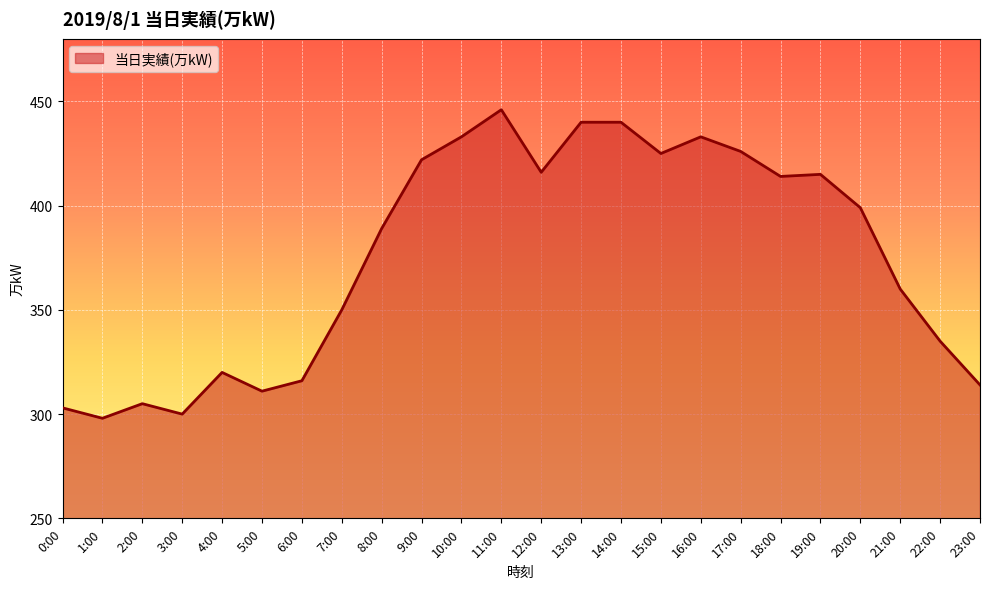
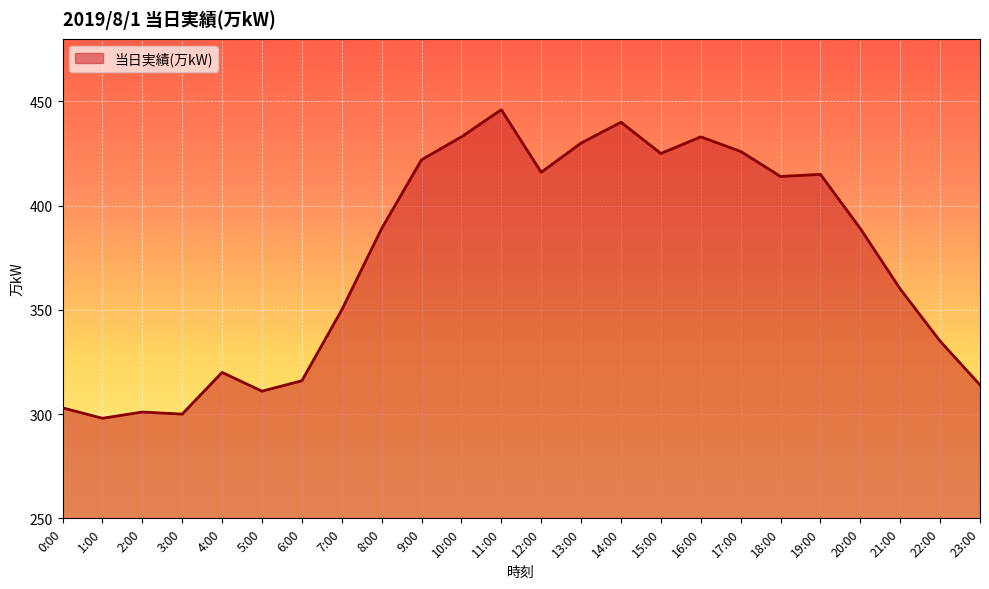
  {
    "0:00": 303,
    "1:00": 298,
-   "2:00": 305,
+   "2:00": 301,
    "3:00": 300,
    "4:00": 320,
    "5:00": 311,
    "6:00": 316,
    "7:00": 350,
    "8:00": 389,
    "9:00": 422,
    "10:00": 433,
    "11:00": 446,
    "12:00": 416,
-   "13:00": 440,
+   "13:00": 430,
    "14:00": 440,
    "15:00": 425,
    "16:00": 433,
    "17:00": 426,
    "18:00": 414,
    "19:00": 415,
-   "20:00": 399,
+   "20:00": 389,
    "21:00": 360,
    "22:00": 335,
    "23:00": 314
  }
